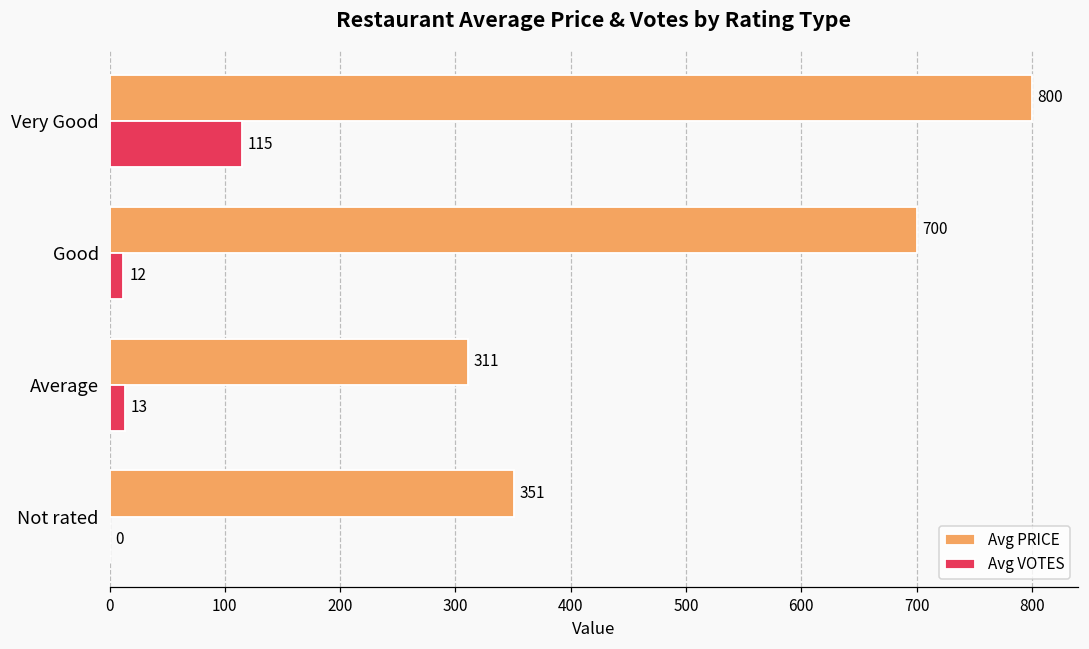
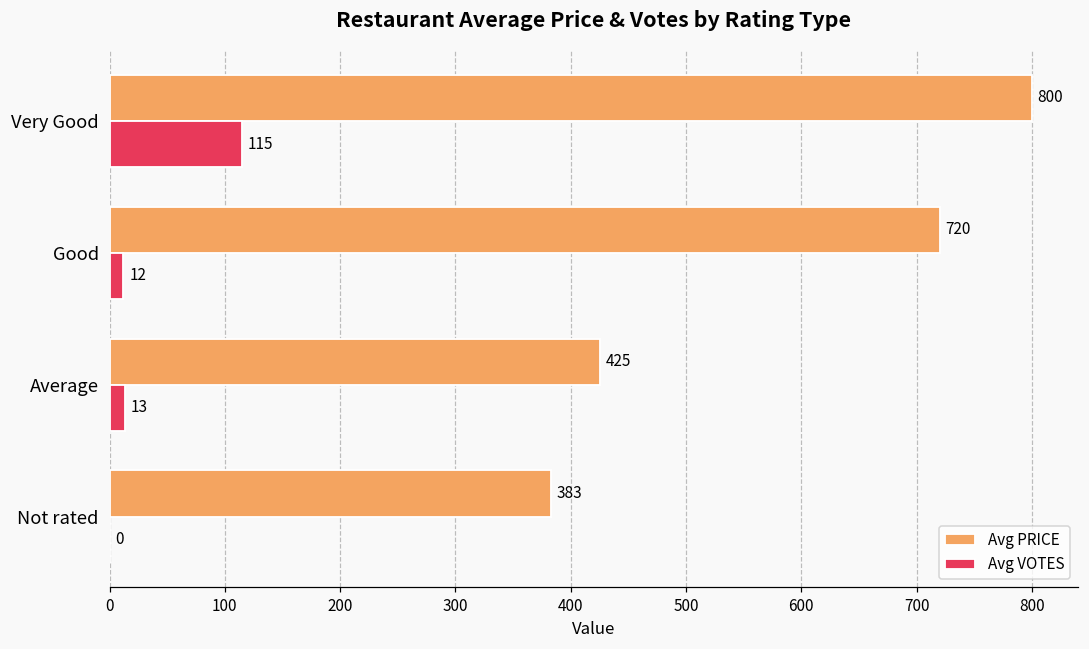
  {
    "Avg PRICE": {
      "Very Good": 800,
-     "Good": 700,
-     "Average": 311,
-     "Not rated": 351
+     "Good": 720,
+     "Average": 425,
+     "Not rated": 383
    },
    "Avg VOTES": {
      "Very Good": 115,
      "Good": 12,
      "Average": 13,
      "Not rated": 0
    }
  }
